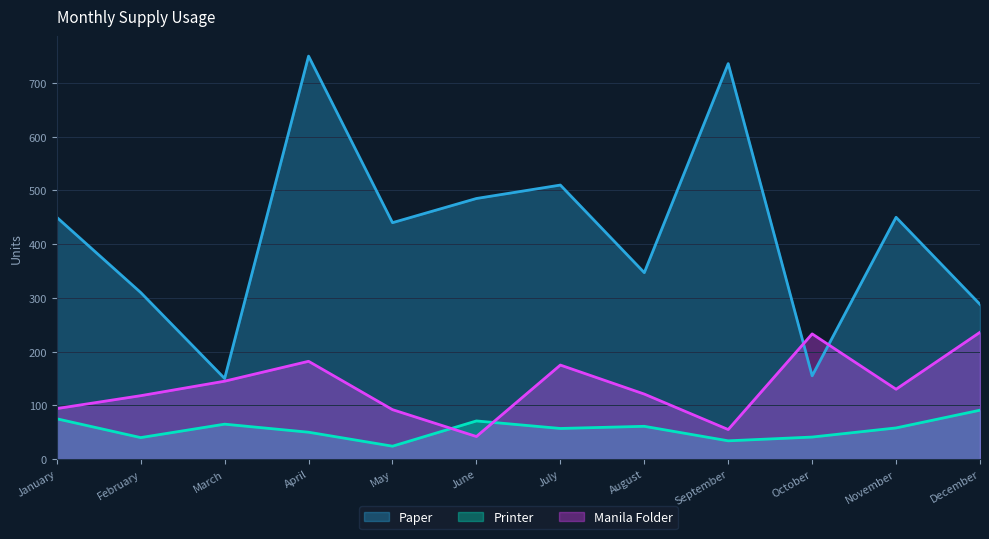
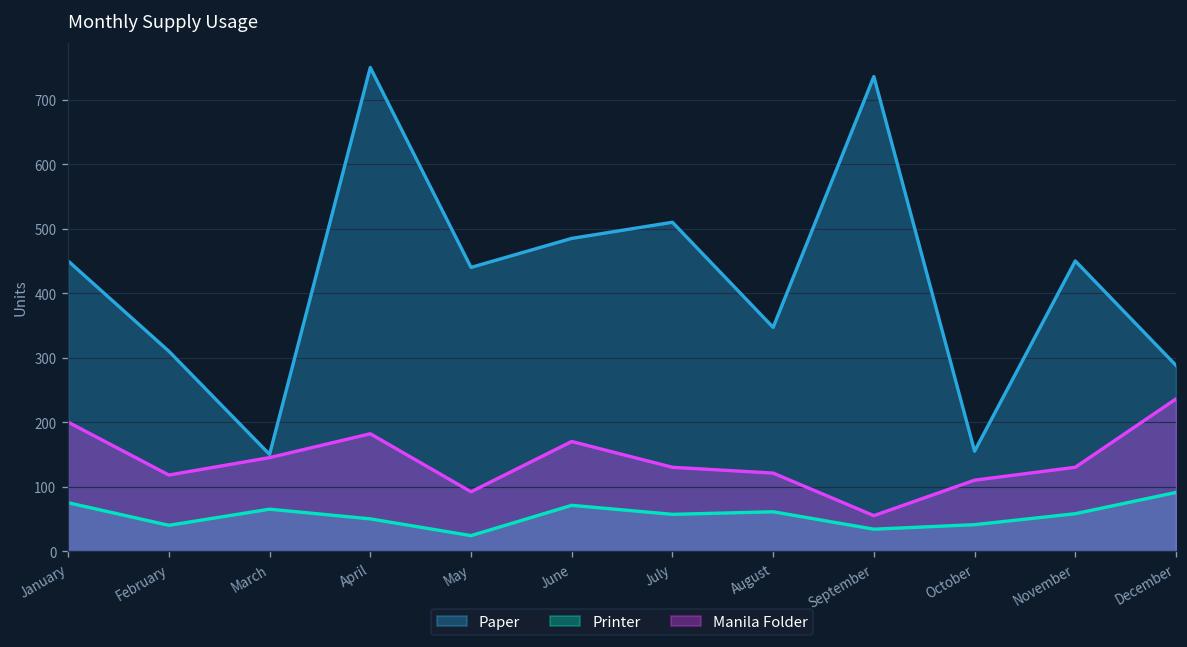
  {
    "Manila Folder": {
-     "January": 90,
+     "January": 200,
      "February": 120,
      "March": 150,
      "April": 180,
      "May": 90,
-     "June": 40,
-     "July": 180,
+     "June": 170,
+     "July": 130,
      "August": 120,
      "September": 60,
-     "October": 230,
+     "October": 110,
      "November": 130,
      "December": 240
    }
  }
